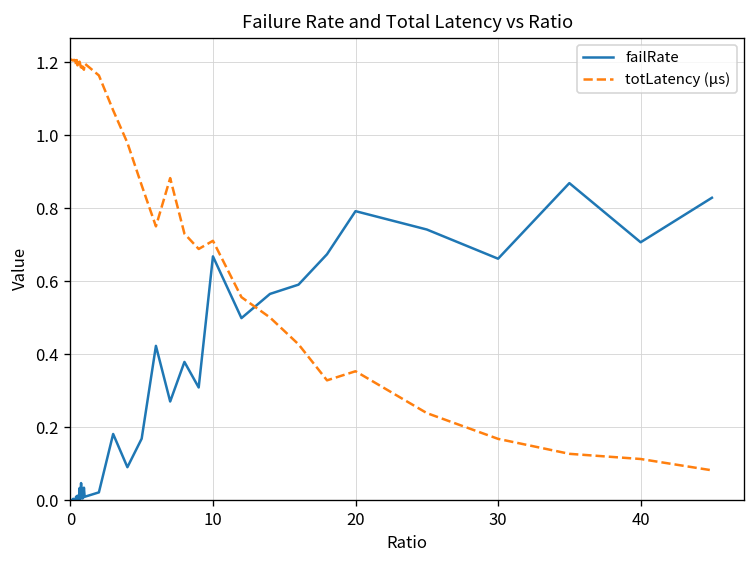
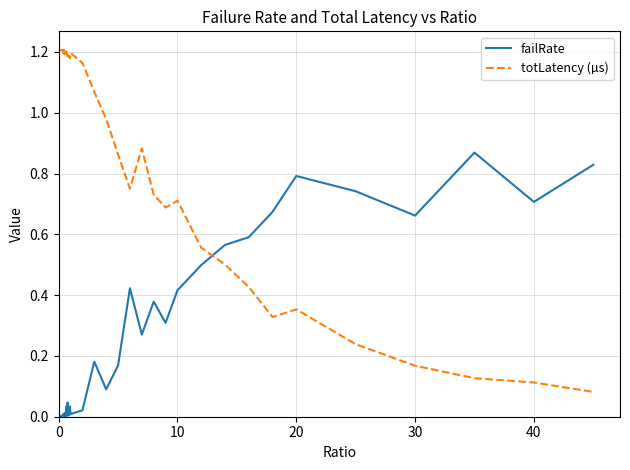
  {
    "failRate": {
      "0": 0.00,
-     "10": 0.67,
+     "10": 0.42,
      "20": 0.79,
      "30": 0.66,
      "40": 0.71
    },
    "totLatency (µs)": {
      "0": 1.21,
      "10": 0.71,
      "20": 0.35,
      "30": 0.17,
      "40": 0.11
    }
  }
